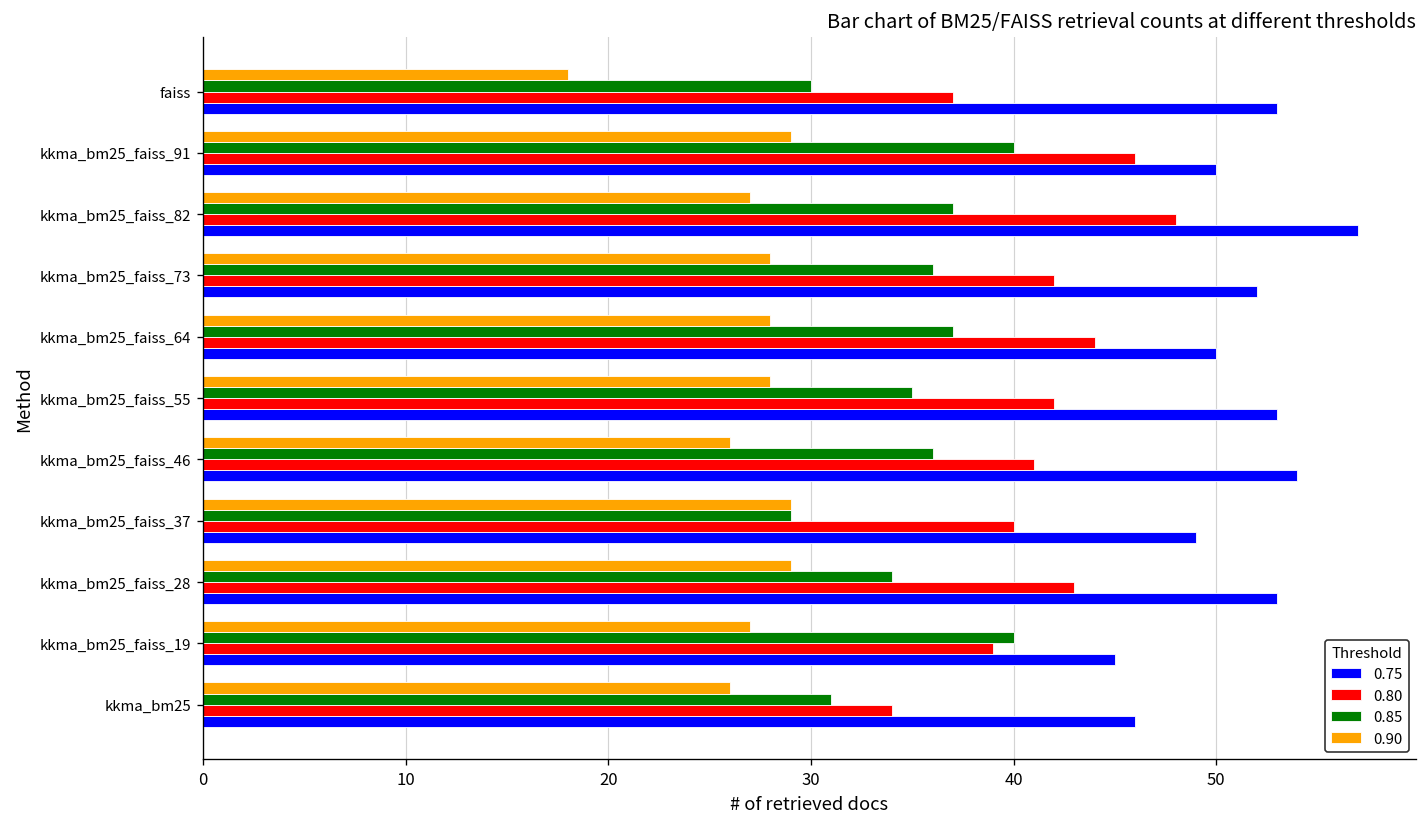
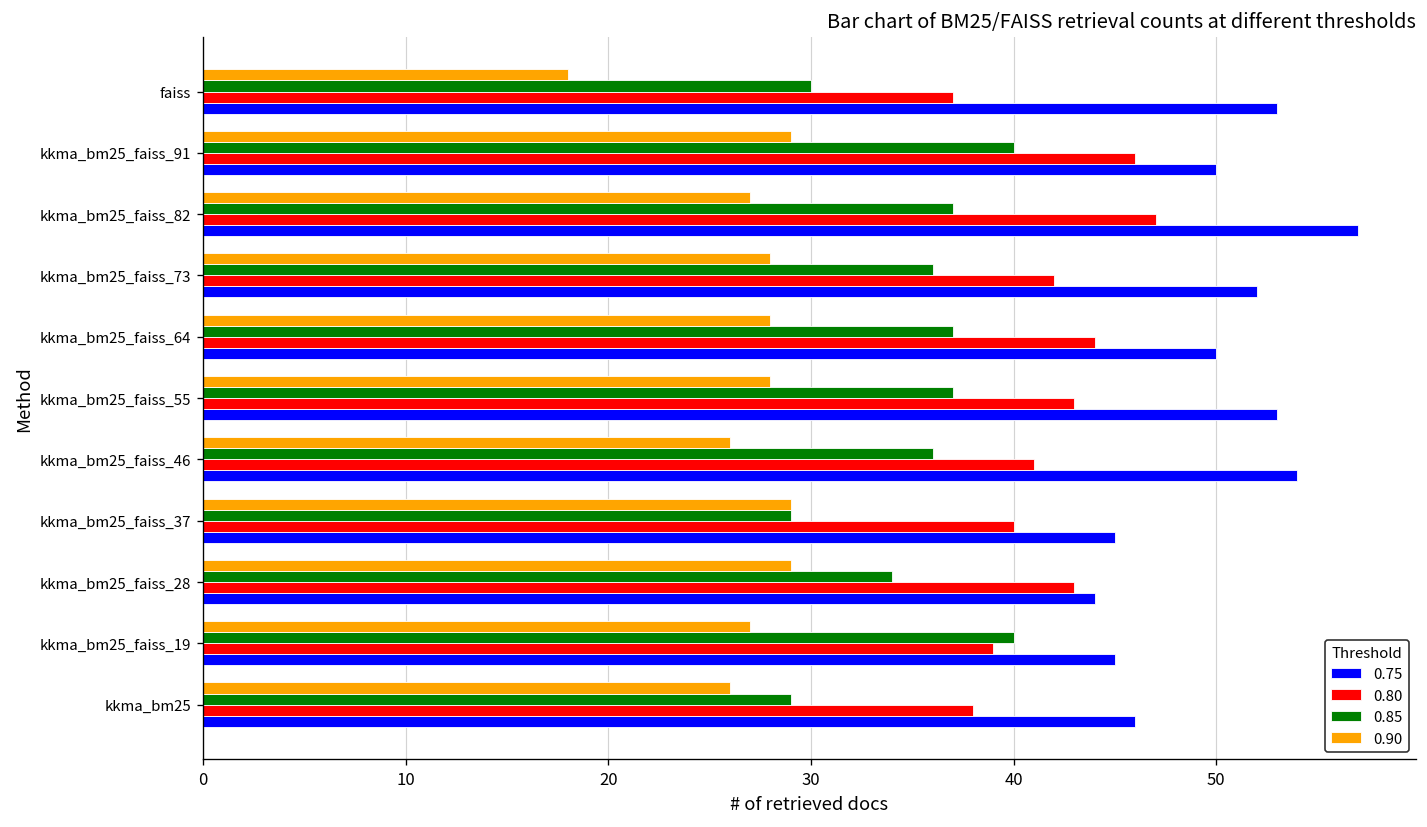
  {
    "0.75": {
      "faiss": 53,
      "kkma_bm25_faiss_91": 50,
      "kkma_bm25_faiss_82": 57,
      "kkma_bm25_faiss_73": 52,
      "kkma_bm25_faiss_64": 50,
      "kkma_bm25_faiss_55": 53,
      "kkma_bm25_faiss_46": 54,
-     "kkma_bm25_faiss_37": 49,
-     "kkma_bm25_faiss_28": 53,
+     "kkma_bm25_faiss_37": 45,
+     "kkma_bm25_faiss_28": 44,
      "kkma_bm25_faiss_19": 45,
      "kkma_bm25": 46
    },
    "0.80": {
      "faiss": 37,
      "kkma_bm25_faiss_91": 46,
-     "kkma_bm25_faiss_82": 48,
+     "kkma_bm25_faiss_82": 47,
      "kkma_bm25_faiss_73": 42,
      "kkma_bm25_faiss_64": 44,
-     "kkma_bm25_faiss_55": 42,
+     "kkma_bm25_faiss_55": 43,
      "kkma_bm25_faiss_46": 41,
      "kkma_bm25_faiss_37": 40,
      "kkma_bm25_faiss_28": 43,
      "kkma_bm25_faiss_19": 39,
-     "kkma_bm25": 34
+     "kkma_bm25": 38
    },
    "0.85": {
      "faiss": 30,
      "kkma_bm25_faiss_91": 40,
      "kkma_bm25_faiss_82": 37,
      "kkma_bm25_faiss_73": 36,
      "kkma_bm25_faiss_64": 37,
-     "kkma_bm25_faiss_55": 35,
+     "kkma_bm25_faiss_55": 37,
      "kkma_bm25_faiss_46": 36,
      "kkma_bm25_faiss_37": 29,
      "kkma_bm25_faiss_28": 34,
      "kkma_bm25_faiss_19": 40,
-     "kkma_bm25": 31
+     "kkma_bm25": 29
    },
    "0.90": {
      "faiss": 18,
      "kkma_bm25_faiss_91": 29,
      "kkma_bm25_faiss_82": 27,
      "kkma_bm25_faiss_73": 28,
      "kkma_bm25_faiss_64": 28,
      "kkma_bm25_faiss_55": 28,
      "kkma_bm25_faiss_46": 26,
      "kkma_bm25_faiss_37": 29,
      "kkma_bm25_faiss_28": 29,
      "kkma_bm25_faiss_19": 27,
      "kkma_bm25": 26
    }
  }
